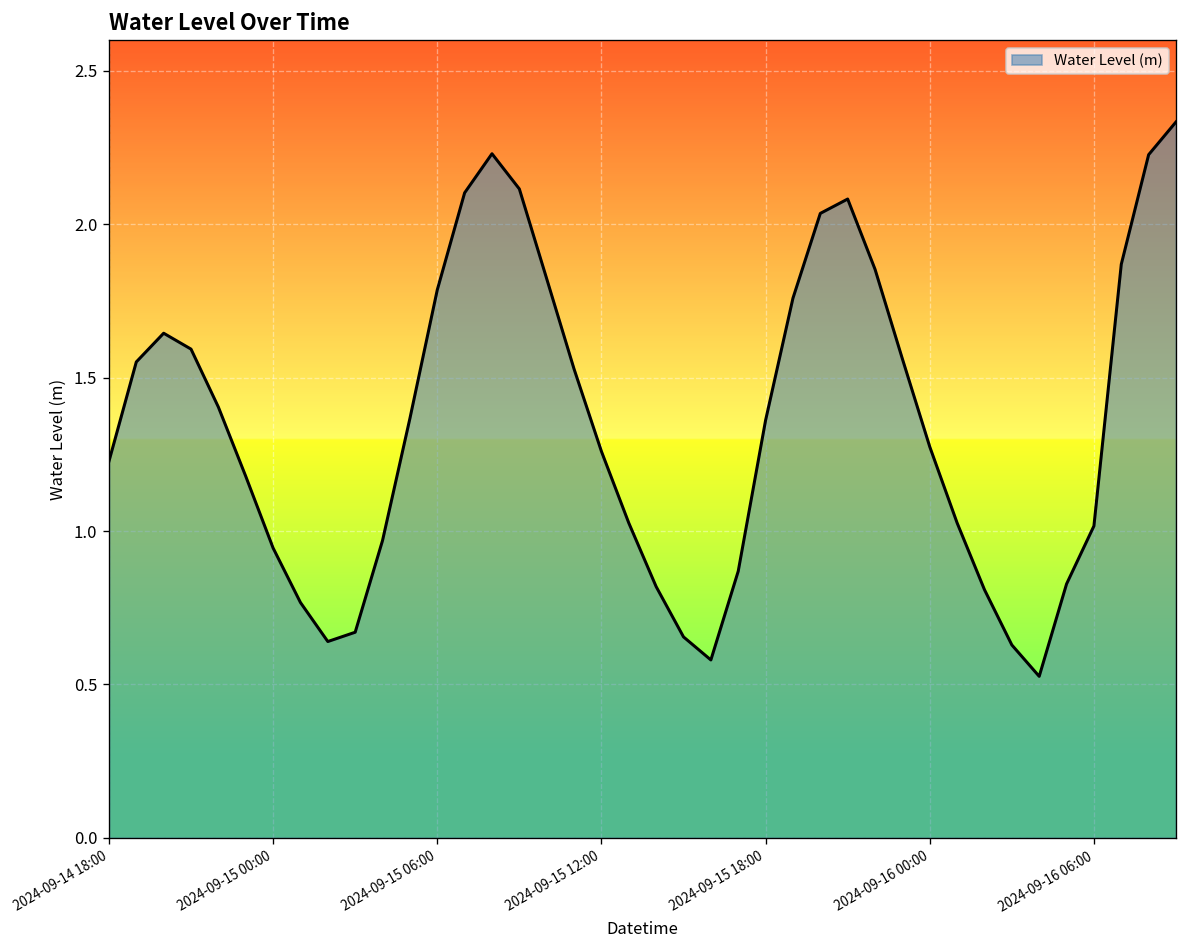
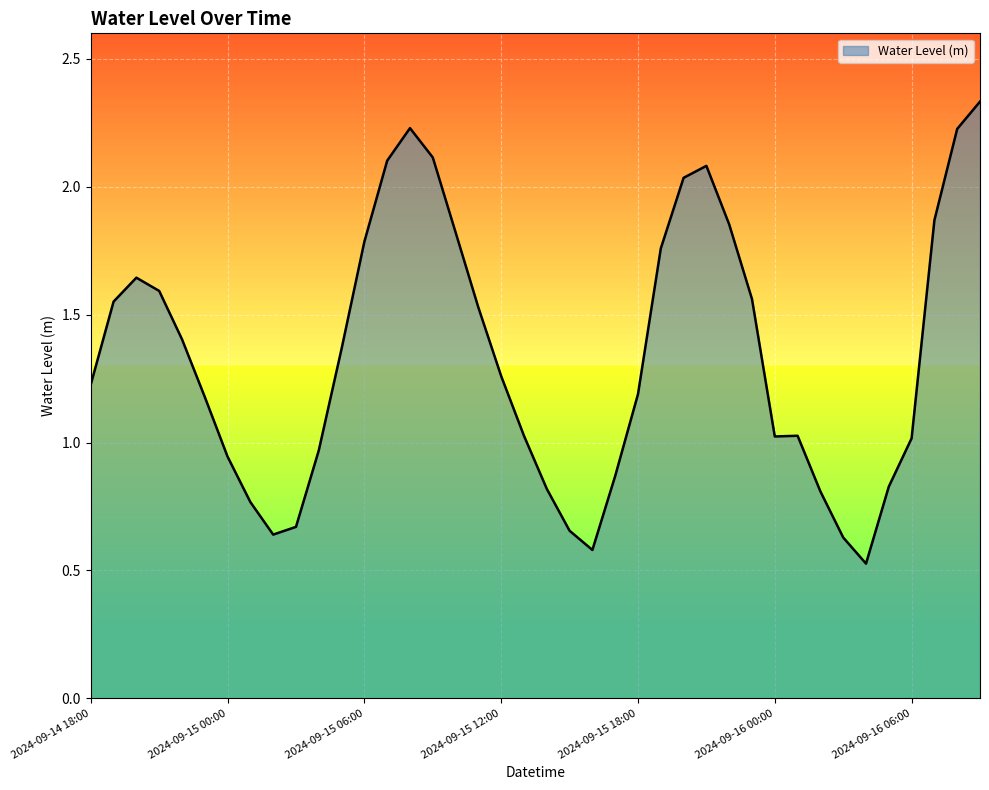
  {
    "2024-09-14 18:00": 1.23,
    "2024-09-15 00:00": 0.94,
    "2024-09-15 06:00": 1.79,
    "2024-09-15 12:00": 1.26,
-   "2024-09-15 18:00": 1.36,
-   "2024-09-16 00:00": 1.27,
+   "2024-09-15 18:00": 1.19,
+   "2024-09-16 00:00": 1.02,
    "2024-09-16 06:00": 1.02
  }
